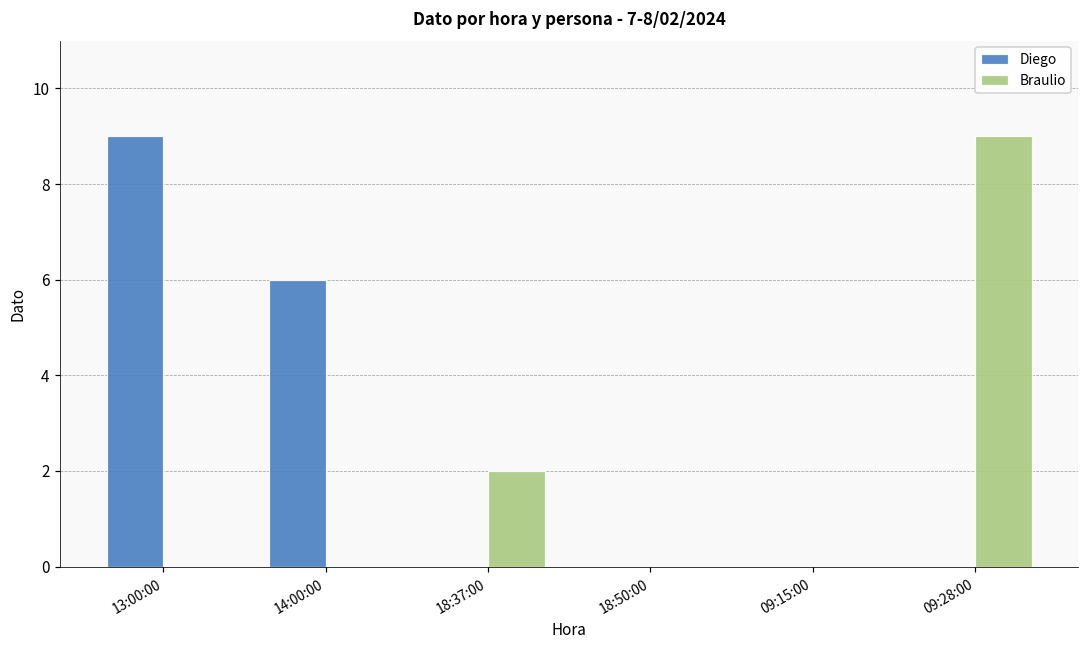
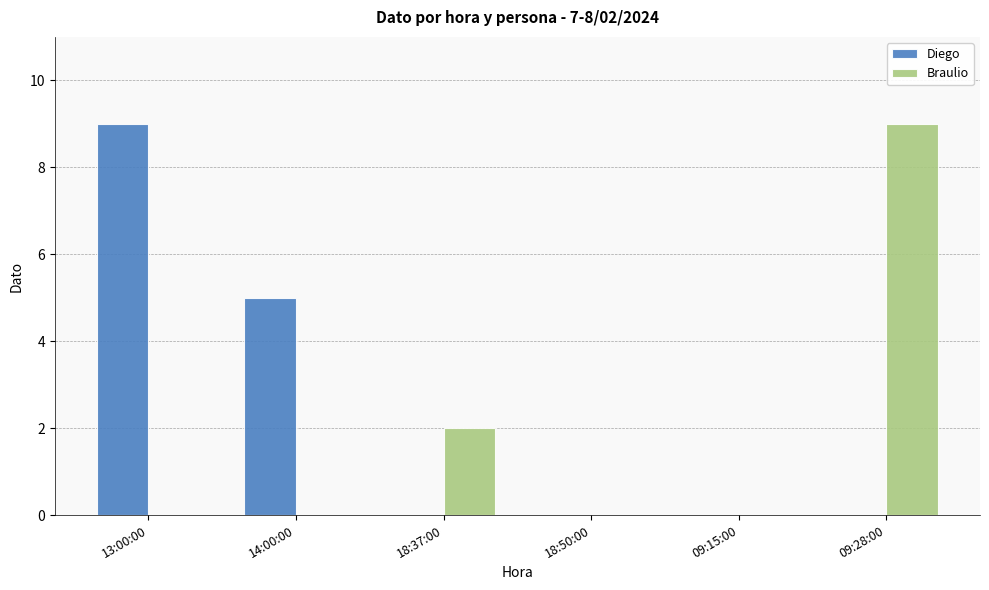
  {
    "Diego": {
      "13:00:00": 9,
-     "14:00:00": 6,
+     "14:00:00": 5,
      "18:37:00": 0,
      "18:50:00": 0,
      "09:15:00": 0,
      "09:28:00": 0
    },
    "Braulio": {
      "13:00:00": 0,
      "14:00:00": 0,
      "18:37:00": 2,
      "18:50:00": 0,
      "09:15:00": 0,
      "09:28:00": 9
    }
  }
